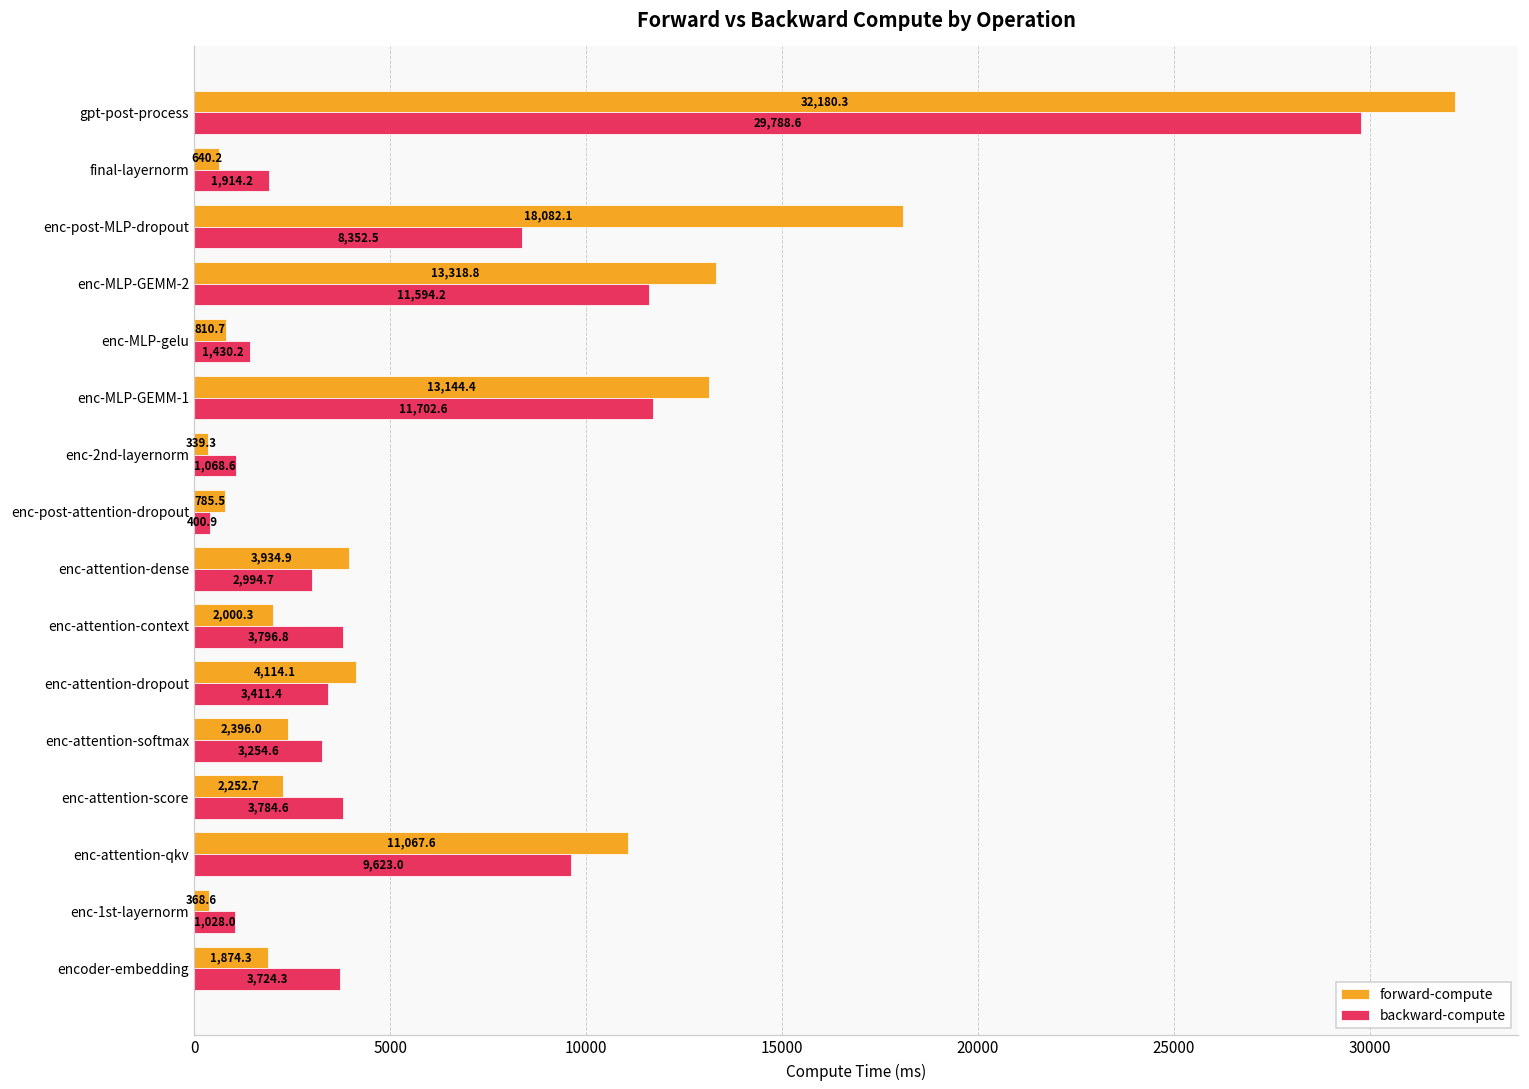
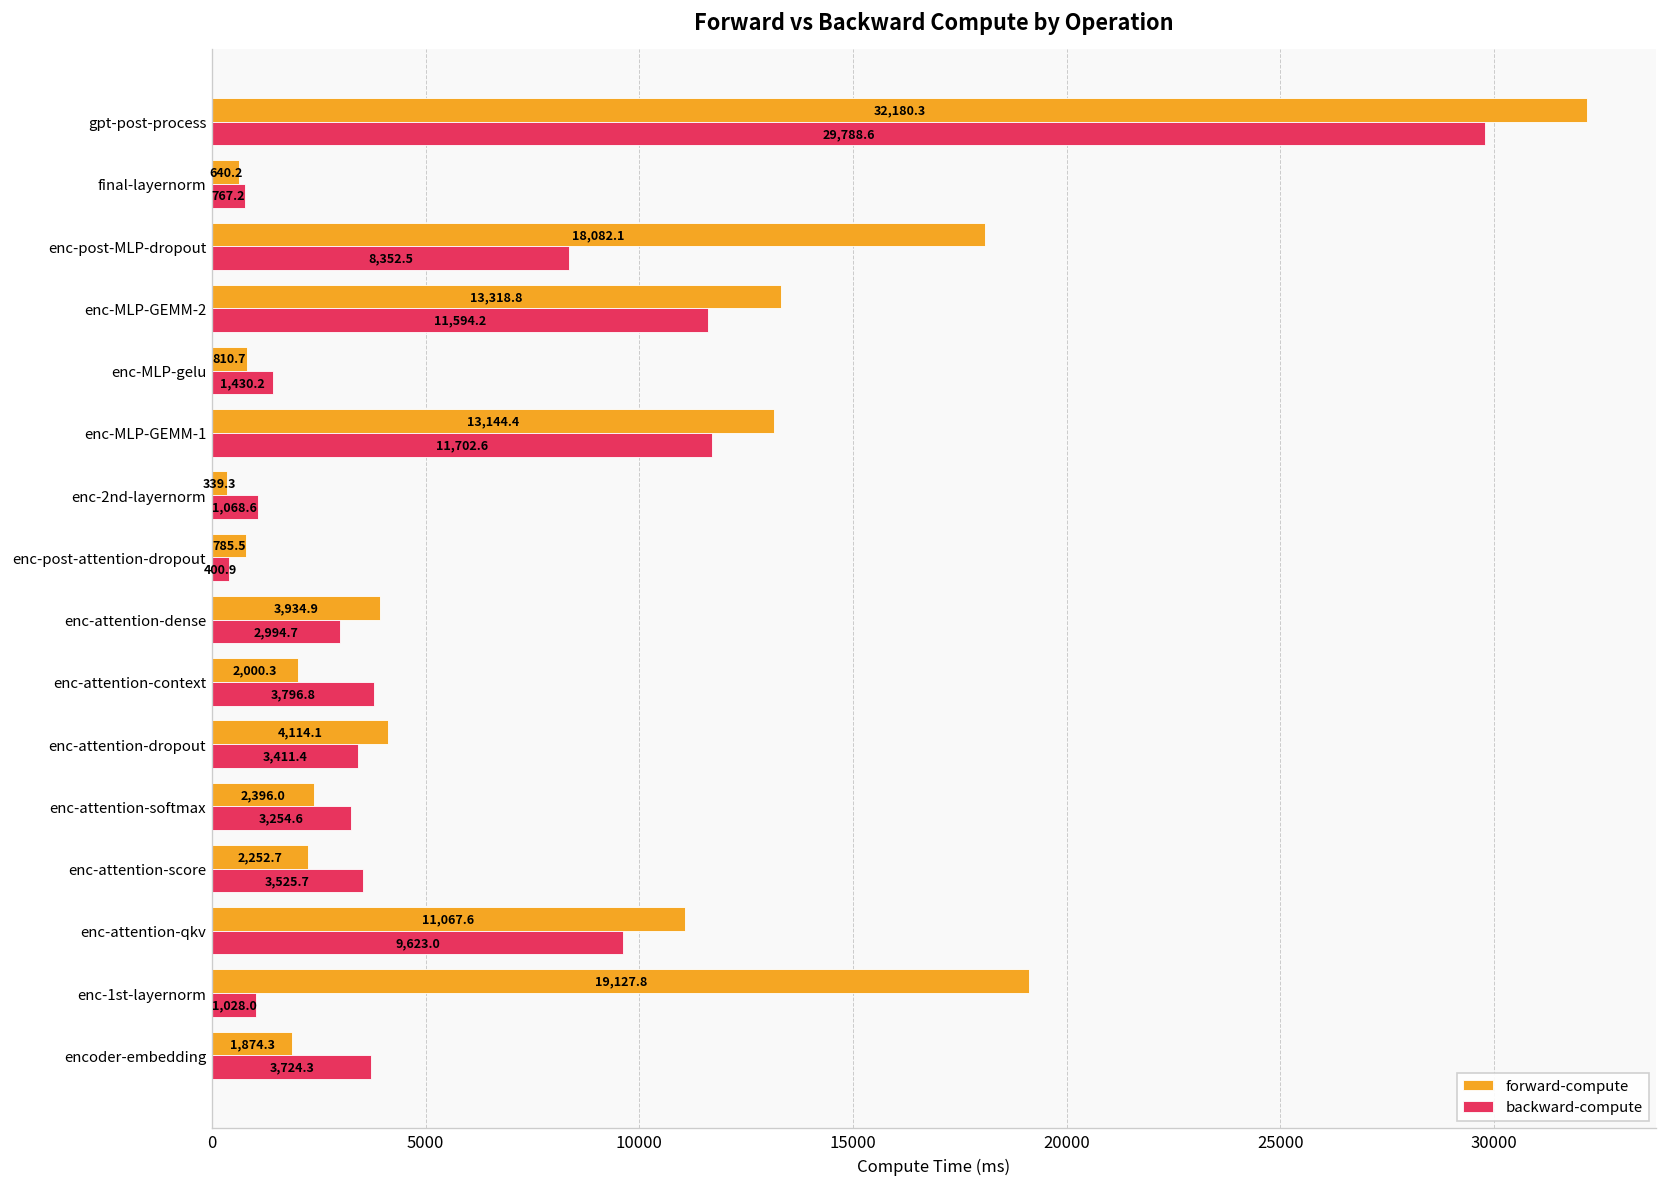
  {
    "forward-compute": {
      "gpt-post-process": "32,180.3",
      "final-layernorm": "640.2",
      "enc-post-MLP-dropout": "18,082.1",
      "enc-MLP-GEMM-2": "13,318.8",
      "enc-MLP-gelu": "810.7",
      "enc-MLP-GEMM-1": "13,144.4",
      "enc-2nd-layernorm": "339.3",
      "enc-post-attention-dropout": "785.5",
      "enc-attention-dense": "3,934.9",
      "enc-attention-context": "2,000.3",
      "enc-attention-dropout": "4,114.1",
      "enc-attention-softmax": "2,396.0",
      "enc-attention-score": "2,252.7",
      "enc-attention-qkv": "11,067.6",
-     "enc-1st-layernorm": "368.6",
+     "enc-1st-layernorm": "19,127.8",
      "encoder-embedding": "1,874.3"
    },
    "backward-compute": {
      "gpt-post-process": "29,788.6",
-     "final-layernorm": "1,914.2",
+     "final-layernorm": "767.2",
      "enc-post-MLP-dropout": "8,352.5",
      "enc-MLP-GEMM-2": "11,594.2",
      "enc-MLP-gelu": "1,430.2",
      "enc-MLP-GEMM-1": "11,702.6",
      "enc-2nd-layernorm": "1,068.6",
      "enc-post-attention-dropout": "400.9",
      "enc-attention-dense": "2,994.7",
      "enc-attention-context": "3,796.8",
      "enc-attention-dropout": "3,411.4",
      "enc-attention-softmax": "3,254.6",
-     "enc-attention-score": "3,784.6",
+     "enc-attention-score": "3,525.7",
      "enc-attention-qkv": "9,623.0",
      "enc-1st-layernorm": "1,028.0",
      "encoder-embedding": "3,724.3"
    }
  }
